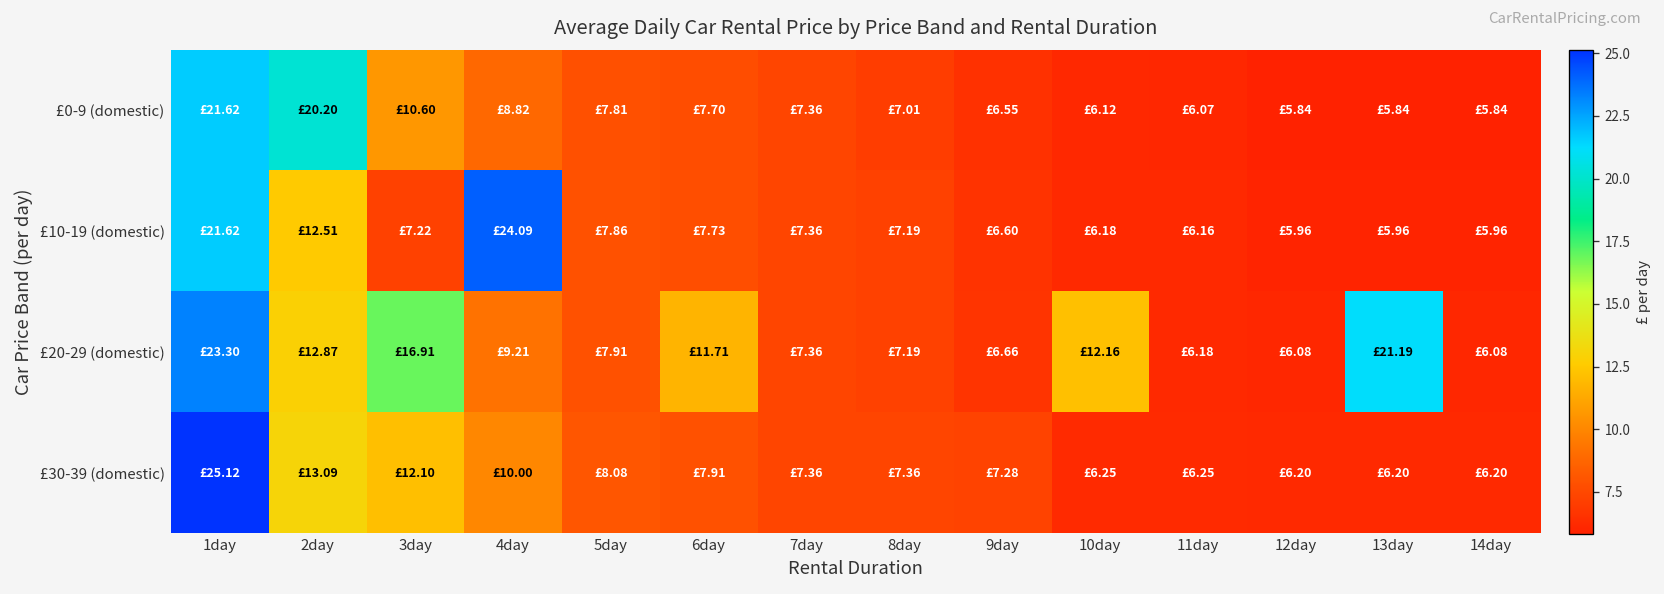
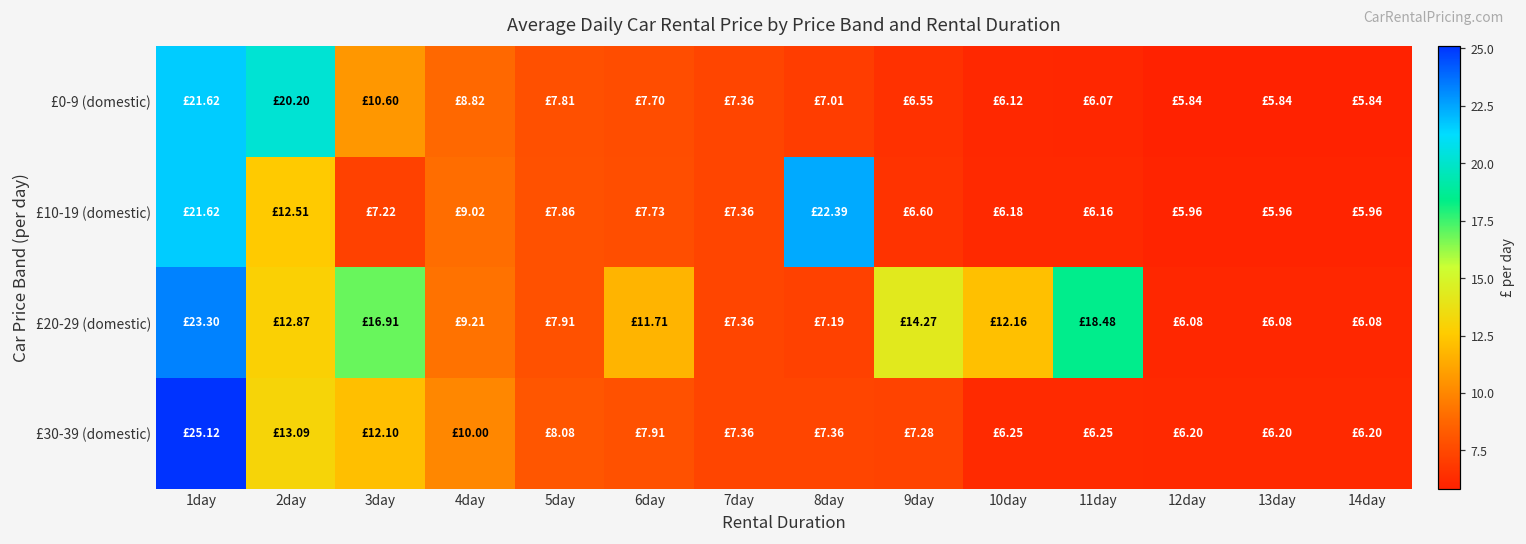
  {
    "£0-9 (domestic)": {
      "1day": "£21.62",
      "2day": "£20.20",
      "3day": "£10.60",
      "4day": "£8.82",
      "5day": "£7.81",
      "6day": "£7.70",
      "7day": "£7.36",
      "8day": "£7.01",
      "9day": "£6.55",
      "10day": "£6.12",
      "11day": "£6.07",
      "12day": "£5.84",
      "13day": "£5.84",
      "14day": "£5.84"
    },
    "£10-19 (domestic)": {
      "1day": "£21.62",
      "2day": "£12.51",
      "3day": "£7.22",
-     "4day": "£24.09",
+     "4day": "£9.02",
      "5day": "£7.86",
      "6day": "£7.73",
      "7day": "£7.36",
-     "8day": "£7.19",
+     "8day": "£22.39",
      "9day": "£6.60",
      "10day": "£6.18",
      "11day": "£6.16",
      "12day": "£5.96",
      "13day": "£5.96",
      "14day": "£5.96"
    },
    "£20-29 (domestic)": {
      "1day": "£23.30",
      "2day": "£12.87",
      "3day": "£16.91",
      "4day": "£9.21",
      "5day": "£7.91",
      "6day": "£11.71",
      "7day": "£7.36",
      "8day": "£7.19",
-     "9day": "£6.66",
+     "9day": "£14.27",
      "10day": "£12.16",
-     "11day": "£6.18",
+     "11day": "£18.48",
      "12day": "£6.08",
-     "13day": "£21.19",
+     "13day": "£6.08",
      "14day": "£6.08"
    },
    "£30-39 (domestic)": {
      "1day": "£25.12",
      "2day": "£13.09",
      "3day": "£12.10",
      "4day": "£10.00",
      "5day": "£8.08",
      "6day": "£7.91",
      "7day": "£7.36",
      "8day": "£7.36",
      "9day": "£7.28",
      "10day": "£6.25",
      "11day": "£6.25",
      "12day": "£6.20",
      "13day": "£6.20",
      "14day": "£6.20"
    }
  }
